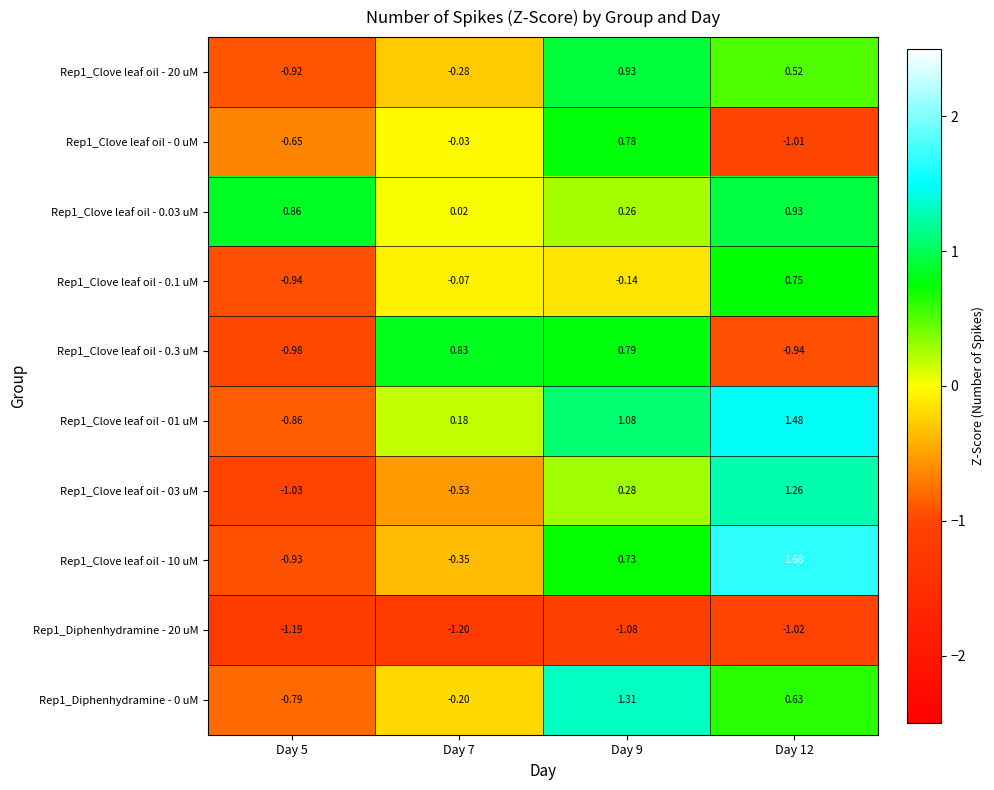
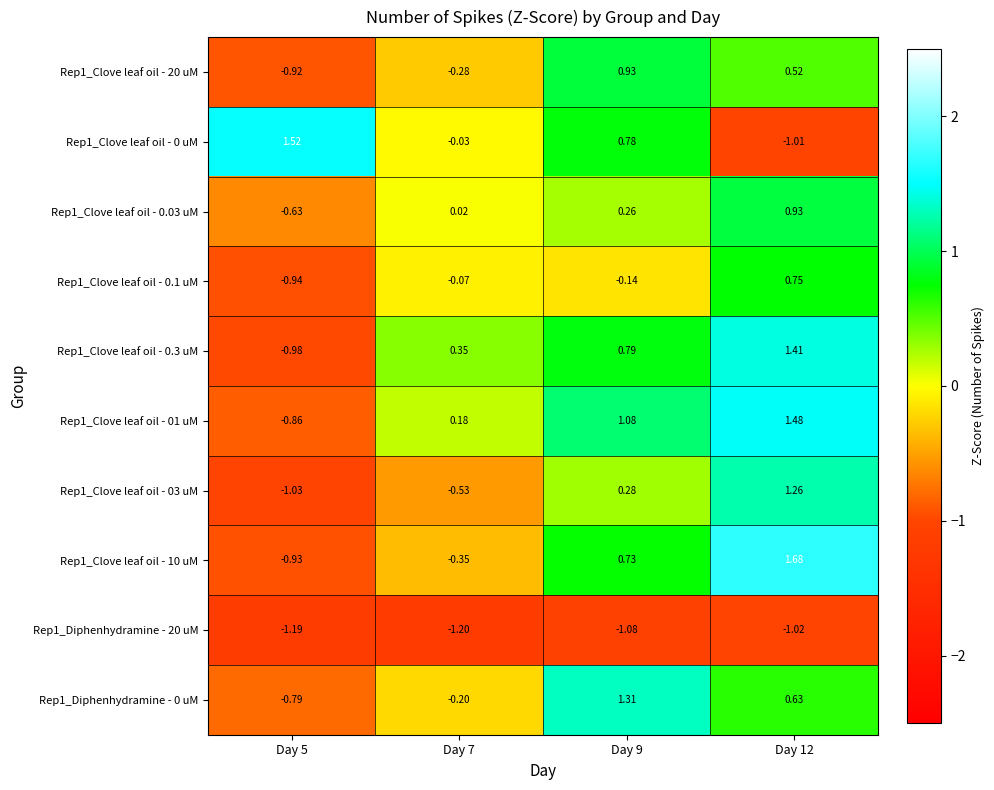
  {
    "Rep1_Clove leaf oil - 20 uM": {
      "Day 5": -0.92,
      "Day 7": -0.28,
      "Day 9": 0.93,
      "Day 12": 0.52
    },
    "Rep1_Clove leaf oil - 0 uM": {
-     "Day 5": -0.65,
+     "Day 5": 1.52,
      "Day 7": -0.03,
      "Day 9": 0.78,
      "Day 12": -1.01
    },
    "Rep1_Clove leaf oil - 0.03 uM": {
-     "Day 5": 0.86,
+     "Day 5": -0.63,
      "Day 7": 0.02,
      "Day 9": 0.26,
      "Day 12": 0.93
    },
    "Rep1_Clove leaf oil - 0.1 uM": {
      "Day 5": -0.94,
      "Day 7": -0.07,
      "Day 9": -0.14,
      "Day 12": 0.75
    },
    "Rep1_Clove leaf oil - 0.3 uM": {
      "Day 5": -0.98,
-     "Day 7": 0.83,
+     "Day 7": 0.35,
      "Day 9": 0.79,
-     "Day 12": -0.94
+     "Day 12": 1.41
    },
    "Rep1_Clove leaf oil - 01 uM": {
      "Day 5": -0.86,
      "Day 7": 0.18,
      "Day 9": 1.08,
      "Day 12": 1.48
    },
    "Rep1_Clove leaf oil - 03 uM": {
      "Day 5": -1.03,
      "Day 7": -0.53,
      "Day 9": 0.28,
      "Day 12": 1.26
    },
    "Rep1_Clove leaf oil - 10 uM": {
      "Day 5": -0.93,
      "Day 7": -0.35,
      "Day 9": 0.73,
      "Day 12": 1.68
    },
    "Rep1_Diphenhydramine - 20 uM": {
      "Day 5": -1.19,
      "Day 7": -1.20,
      "Day 9": -1.08,
      "Day 12": -1.02
    },
    "Rep1_Diphenhydramine - 0 uM": {
      "Day 5": -0.79,
      "Day 7": -0.20,
      "Day 9": 1.31,
      "Day 12": 0.63
    }
  }
